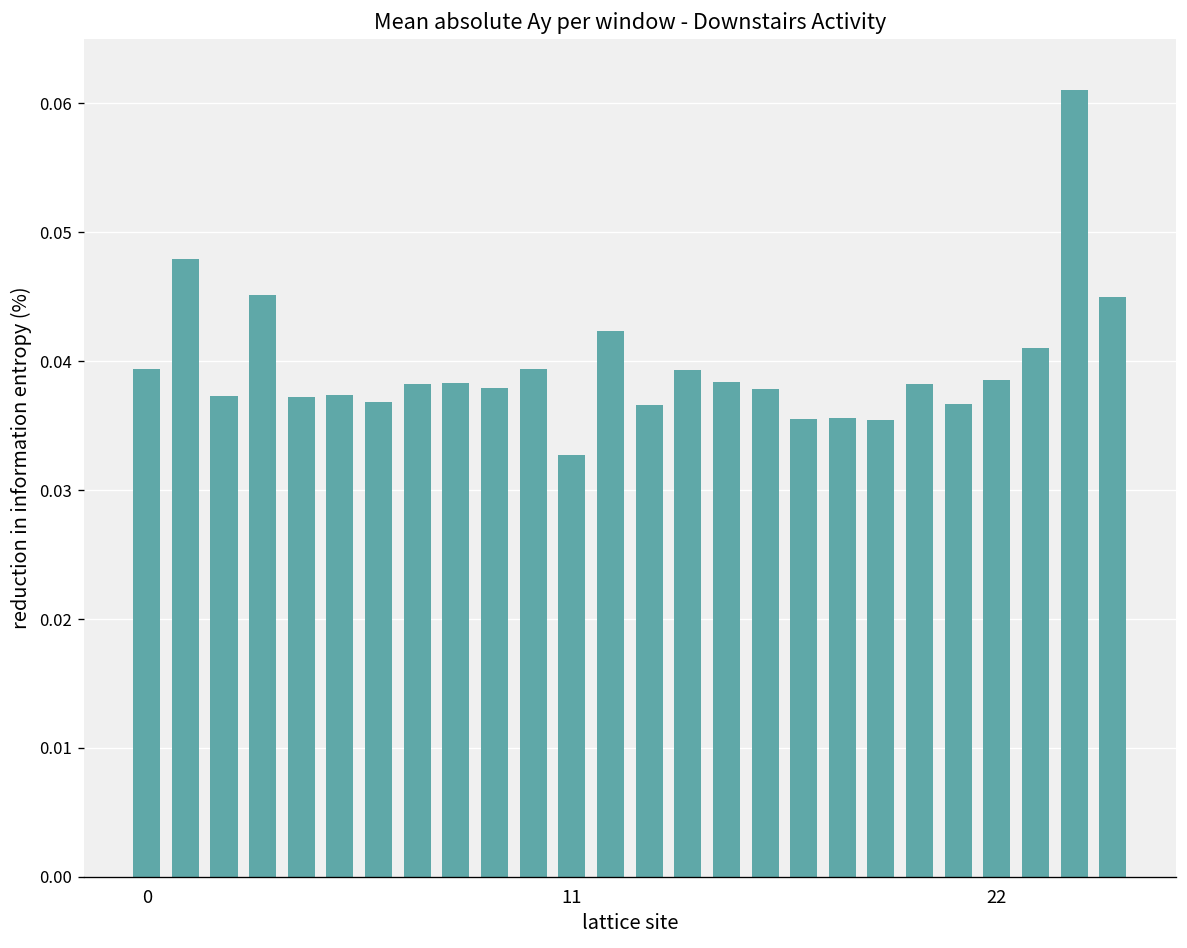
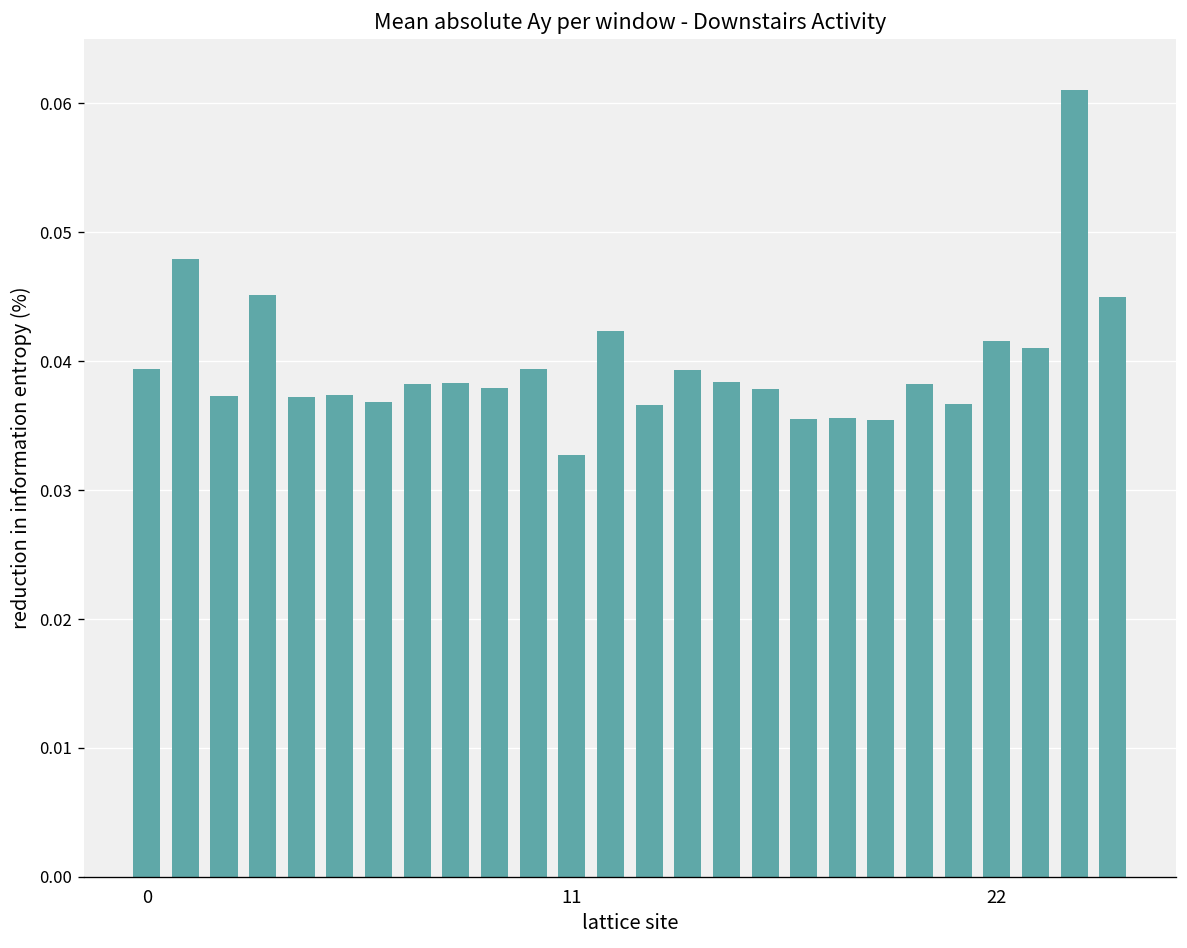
  {
    "0": 0.0394,
    "11": 0.0327,
-   "22": 0.0385
+   "22": 0.0416
  }
